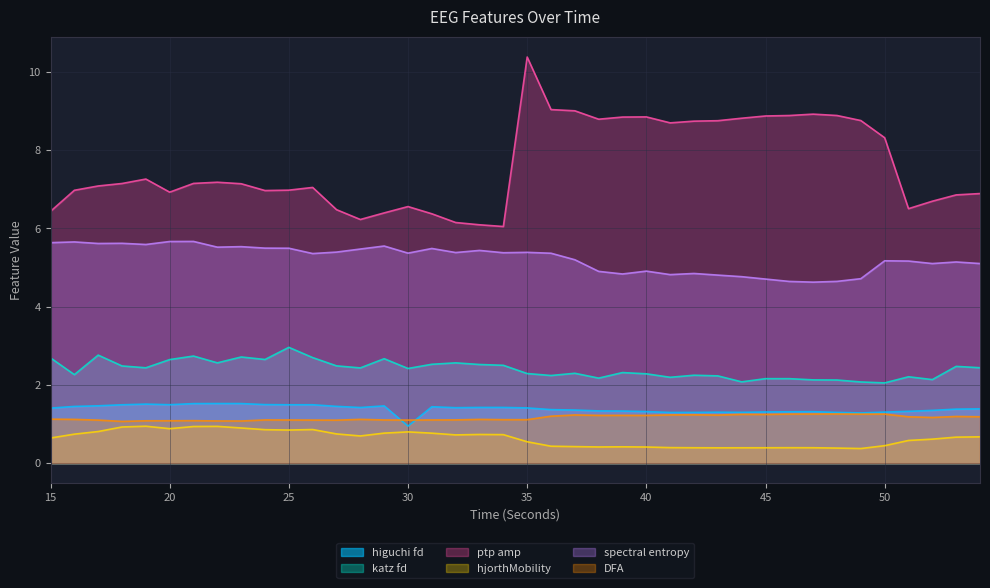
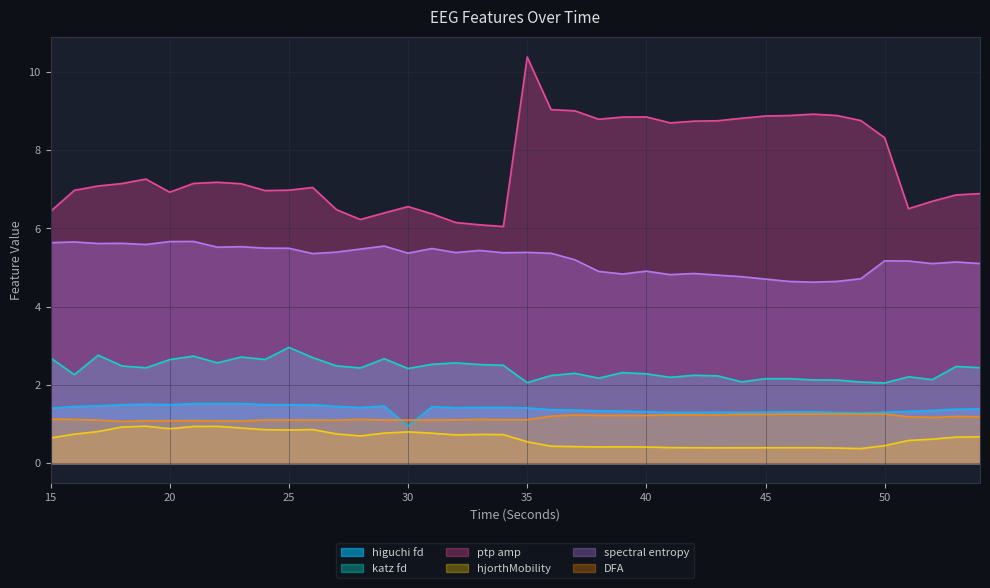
  {
    "higuchi fd": {
      "15": 1.4,
      "20": 1.5,
      "25": 1.5,
      "30": 0.9,
      "35": 1.4,
      "40": 1.3
    },
    "katz fd": {
      "15": 2.7,
      "20": 2.6,
      "25": 3.0,
      "30": 2.4,
-     "35": 2.3,
+     "35": 2.1,
      "40": 2.3,
      "45": 2.2,
      "50": 2.1
    }
  }
